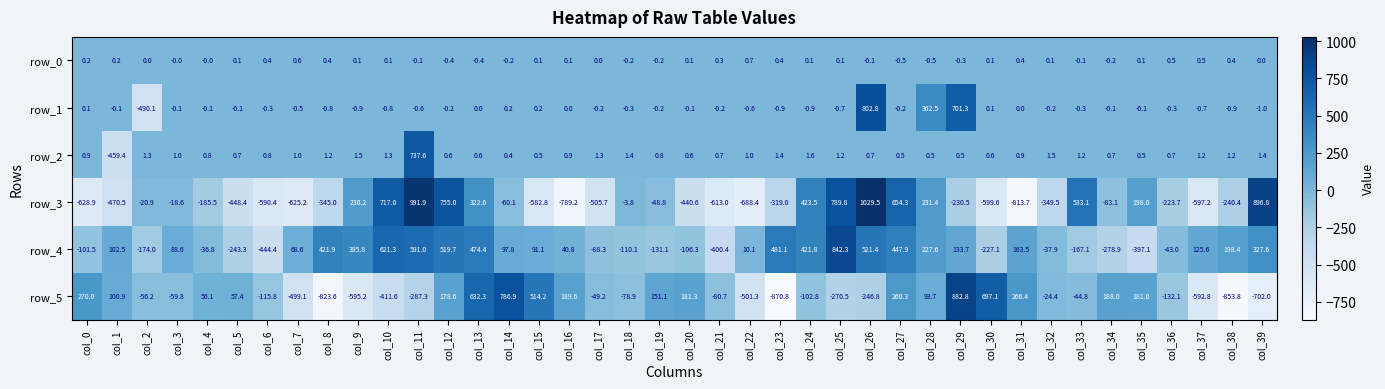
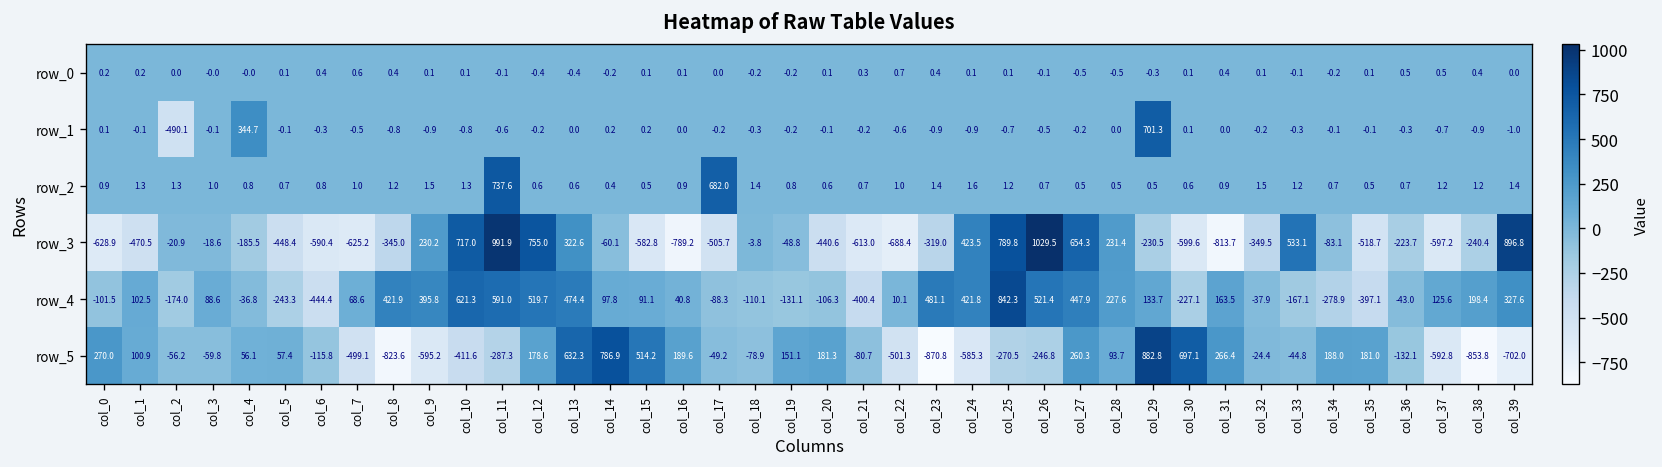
  {
    "row_1": {
      "col_0": 0.1,
      "col_1": -0.1,
      "col_2": -490.1,
      "col_3": -0.1,
-     "col_4": -0.1,
+     "col_4": 344.7,
      "col_5": -0.1,
      "col_6": -0.3,
      "col_7": -0.5,
      "col_8": -0.8,
      "col_9": -0.9,
      "col_10": -0.8,
      "col_11": -0.6,
      "col_12": -0.2,
      "col_13": 0.0,
      "col_14": 0.2,
      "col_15": 0.2,
      "col_16": 0.0,
      "col_17": -0.2,
      "col_18": -0.3,
      "col_19": -0.2,
      "col_20": -0.1,
      "col_21": -0.2,
      "col_22": -0.6,
      "col_23": -0.9,
      "col_24": -0.9,
      "col_25": -0.7,
-     "col_26": 802.8,
+     "col_26": -0.5,
      "col_27": -0.2,
-     "col_28": 362.5,
+     "col_28": 0.0,
      "col_29": 701.3,
      "col_30": 0.1,
      "col_31": 0.0,
      "col_32": -0.2,
      "col_33": -0.3,
      "col_34": -0.1,
      "col_35": -0.1,
      "col_36": -0.3,
      "col_37": -0.7,
      "col_38": -0.9,
      "col_39": -1.0
    },
    "row_2": {
      "col_0": 0.9,
-     "col_1": -459.4,
+     "col_1": 1.3,
      "col_2": 1.3,
      "col_3": 1.0,
      "col_4": 0.8,
      "col_5": 0.7,
      "col_6": 0.8,
      "col_7": 1.0,
      "col_8": 1.2,
      "col_9": 1.5,
      "col_10": 1.3,
      "col_11": 737.6,
      "col_12": 0.6,
      "col_13": 0.6,
      "col_14": 0.4,
      "col_15": 0.5,
      "col_16": 0.9,
-     "col_17": 1.3,
+     "col_17": 682.0,
      "col_18": 1.4,
      "col_19": 0.8,
      "col_20": 0.6,
      "col_21": 0.7,
      "col_22": 1.0,
      "col_23": 1.4,
      "col_24": 1.6,
      "col_25": 1.2,
      "col_26": 0.7,
      "col_27": 0.5,
      "col_28": 0.5,
      "col_29": 0.5,
      "col_30": 0.6,
      "col_31": 0.9,
      "col_32": 1.5,
      "col_33": 1.2,
      "col_34": 0.7,
      "col_35": 0.5,
      "col_36": 0.7,
      "col_37": 1.2,
      "col_38": 1.2,
      "col_39": 1.4
    },
    "row_3": {
      "col_0": -628.9,
      "col_1": -470.5,
      "col_2": -20.9,
      "col_3": -18.6,
      "col_4": -185.5,
      "col_5": -448.4,
      "col_6": -590.4,
      "col_7": -625.2,
      "col_8": -345.0,
      "col_9": 230.2,
      "col_10": 717.0,
      "col_11": 991.9,
      "col_12": 755.0,
      "col_13": 322.6,
      "col_14": -60.1,
      "col_15": -582.8,
      "col_16": -789.2,
      "col_17": -505.7,
      "col_18": -3.8,
      "col_19": -48.8,
      "col_20": -440.6,
      "col_21": -613.0,
      "col_22": -688.4,
      "col_23": -319.0,
      "col_24": 423.5,
      "col_25": 789.8,
      "col_26": 1029.5,
      "col_27": 654.3,
      "col_28": 231.4,
      "col_29": -230.5,
      "col_30": -599.6,
      "col_31": -813.7,
      "col_32": -349.5,
      "col_33": 533.1,
      "col_34": -83.1,
-     "col_35": 198.0,
+     "col_35": -518.7,
      "col_36": -223.7,
      "col_37": -597.2,
      "col_38": -240.4,
      "col_39": 896.8
    },
    "row_5": {
      "col_0": 270.0,
      "col_1": 100.9,
      "col_2": -56.2,
      "col_3": -59.8,
      "col_4": 56.1,
      "col_5": 57.4,
      "col_6": -115.8,
      "col_7": -499.1,
      "col_8": -823.6,
      "col_9": -595.2,
      "col_10": -411.6,
      "col_11": -287.3,
      "col_12": 178.6,
      "col_13": 632.3,
      "col_14": 786.9,
      "col_15": 514.2,
      "col_16": 189.6,
      "col_17": -49.2,
      "col_18": -78.9,
      "col_19": 151.1,
      "col_20": 181.3,
      "col_21": -80.7,
      "col_22": -501.3,
      "col_23": -870.8,
-     "col_24": -102.8,
+     "col_24": -585.3,
      "col_25": -270.5,
      "col_26": -246.8,
      "col_27": 260.3,
      "col_28": 93.7,
      "col_29": 882.8,
      "col_30": 697.1,
      "col_31": 266.4,
      "col_32": -24.4,
      "col_33": -44.8,
      "col_34": 188.0,
      "col_35": 181.0,
      "col_36": -132.1,
      "col_37": -592.8,
      "col_38": -853.8,
      "col_39": -702.0
    }
  }
